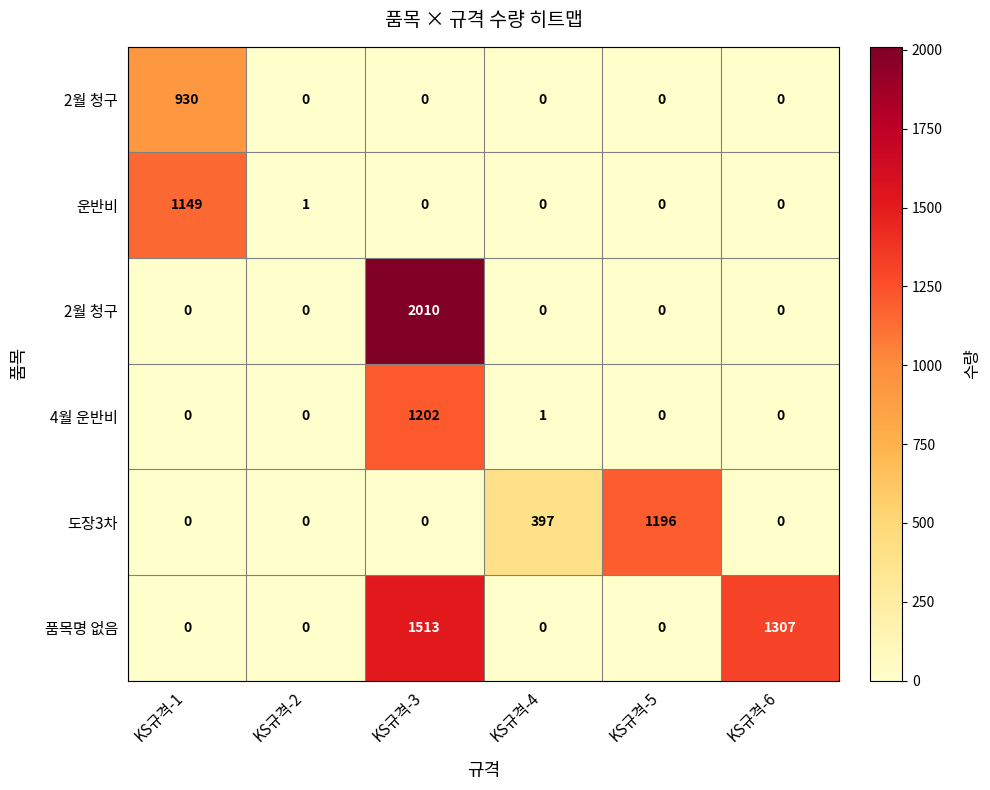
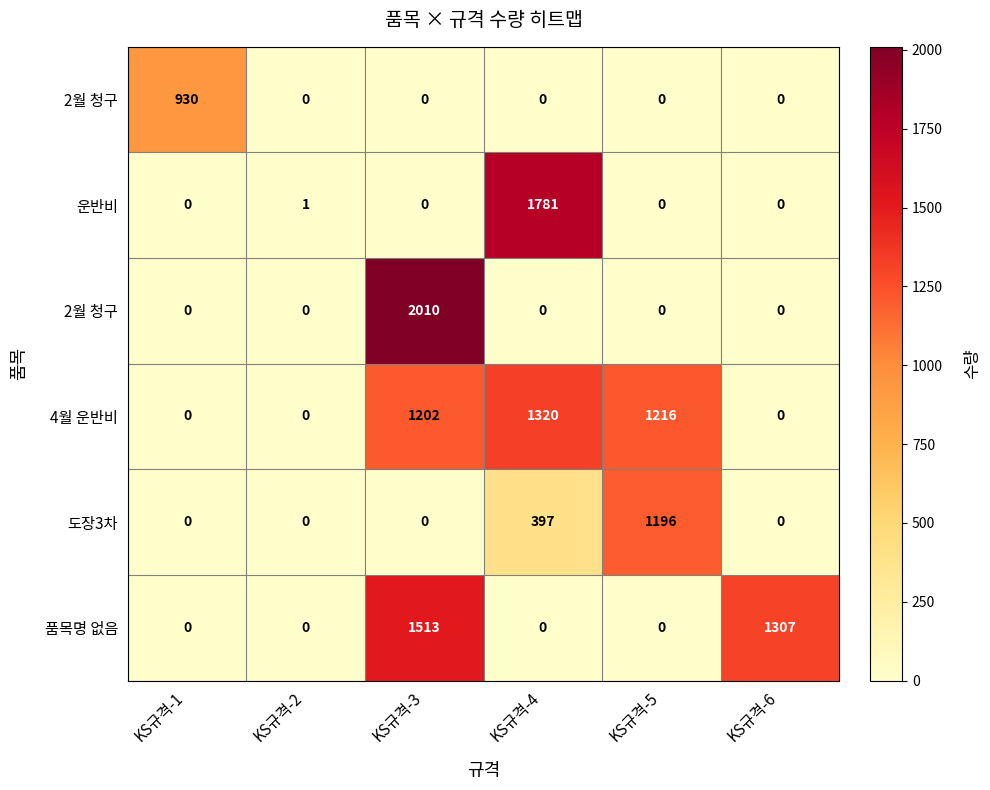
  {
    "운반비": {
-     "KS규격-1": 1149,
+     "KS규격-1": 0,
      "KS규격-2": 1,
      "KS규격-3": 0,
-     "KS규격-4": 0,
+     "KS규격-4": 1781,
      "KS규격-5": 0,
      "KS규격-6": 0
    },
    "4월 운반비": {
      "KS규격-1": 0,
      "KS규격-2": 0,
      "KS규격-3": 1202,
-     "KS규격-4": 1,
-     "KS규격-5": 0,
+     "KS규격-4": 1320,
+     "KS규격-5": 1216,
      "KS규격-6": 0
    },
    "도장3차": {
      "KS규격-1": 0,
      "KS규격-2": 0,
      "KS규격-3": 0,
      "KS규격-4": 397,
      "KS규격-5": 1196,
      "KS규격-6": 0
    },
    "품목명 없음": {
      "KS규격-1": 0,
      "KS규격-2": 0,
      "KS규격-3": 1513,
      "KS규격-4": 0,
      "KS규격-5": 0,
      "KS규격-6": 1307
    }
  }
